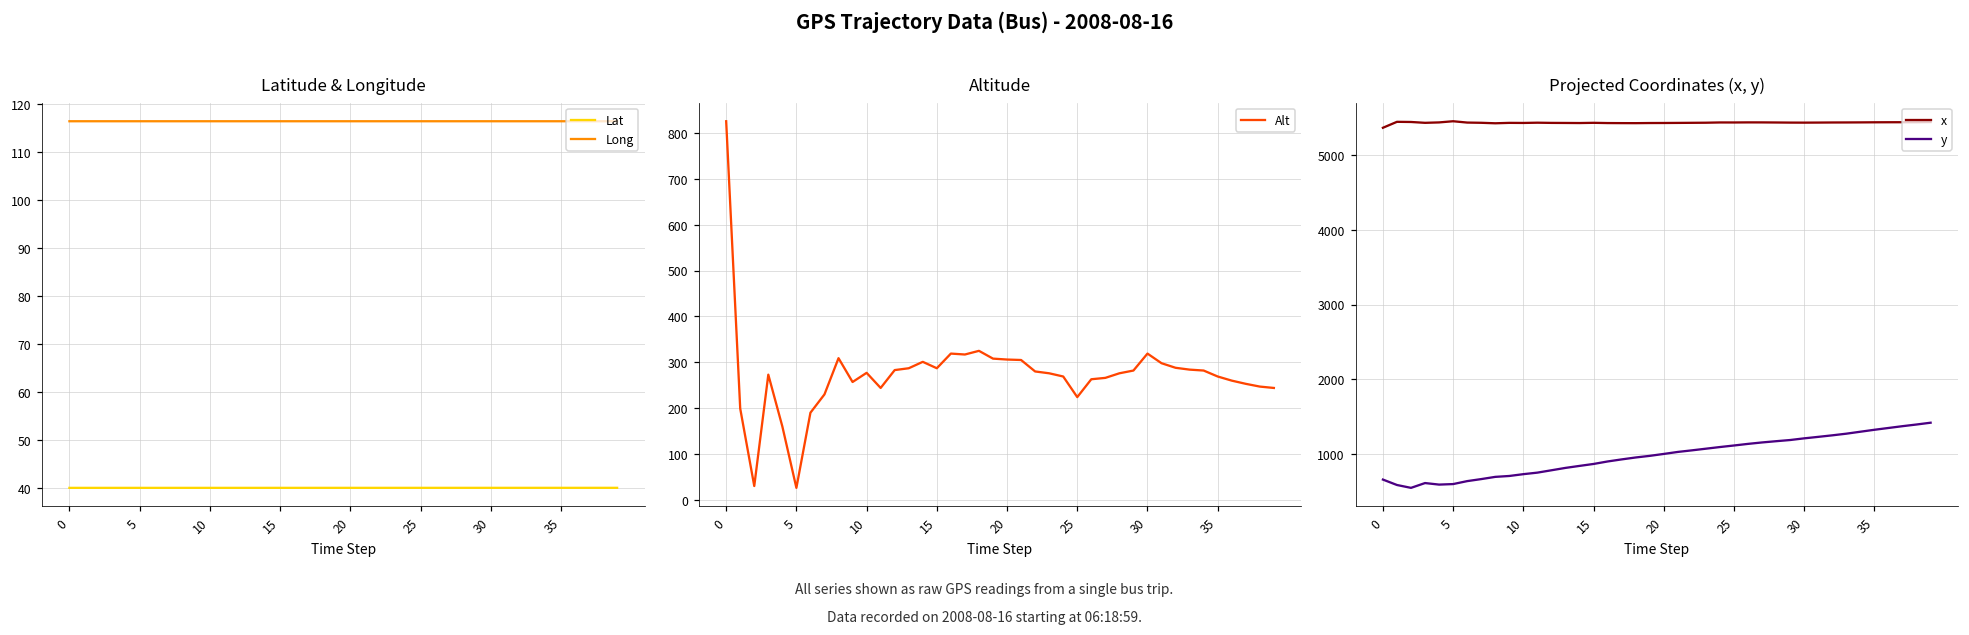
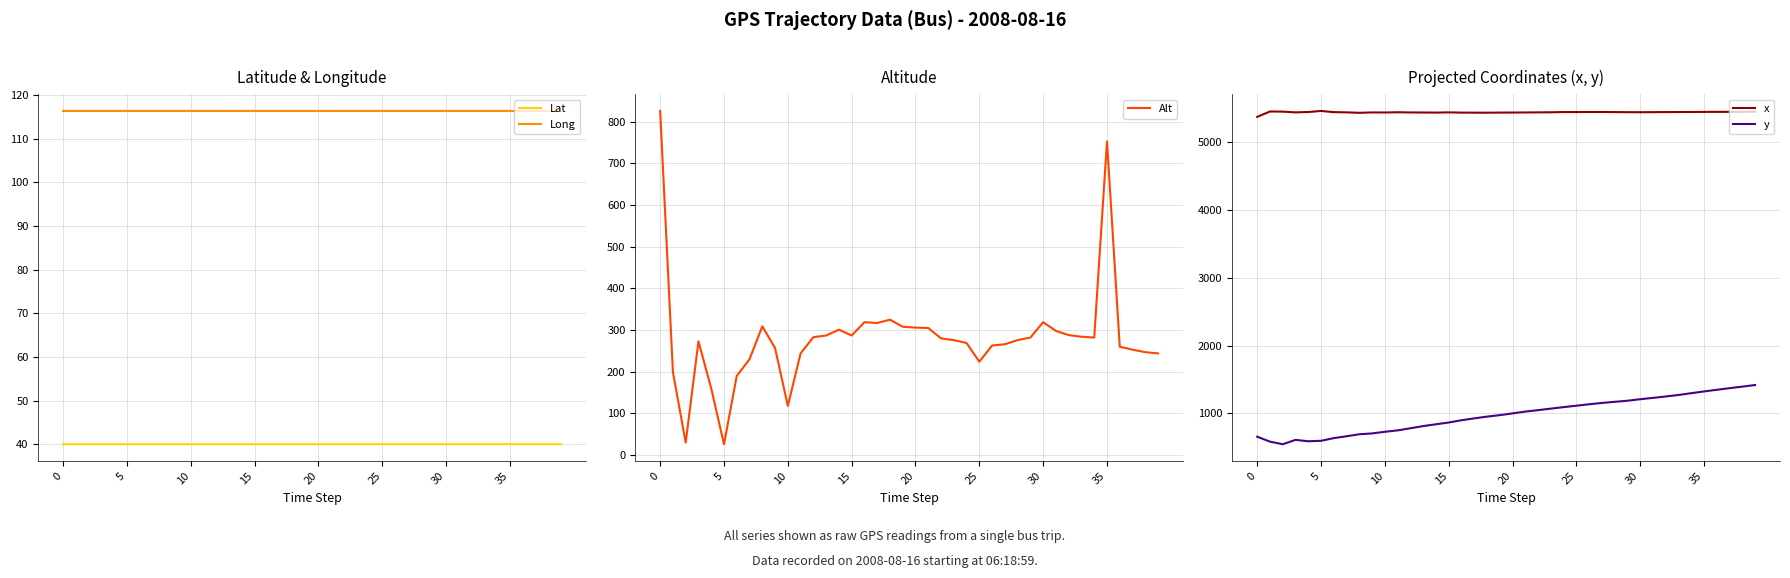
  {
    "Latitude & Longitude": {
      "Lat": {
        "0": 40,
        "5": 40,
        "10": 40,
        "15": 40,
        "20": 40,
        "25": 40,
        "30": 40,
        "35": 40
      },
      "Long": {
        "0": 116,
        "5": 116,
        "10": 116,
        "15": 116,
        "20": 116,
        "25": 116,
        "30": 116,
        "35": 116
      }
    },
    "Altitude": {
      "0": 830,
      "5": 30,
-     "10": 280,
+     "10": 120,
      "15": 290,
      "20": 310,
      "25": 220,
      "30": 320,
-     "35": 270
+     "35": 750
    },
    "Projected Coordinates (x, y)": {
      "x": {
        "0": 5400,
        "5": 5500,
        "10": 5400,
        "15": 5400,
        "20": 5400,
        "25": 5400,
        "30": 5400,
        "35": 5400
      },
      "y": {
        "0": 700,
        "5": 600,
        "10": 700,
        "15": 900,
        "20": 1000,
        "25": 1100,
        "30": 1200,
        "35": 1300
      }
    }
  }
